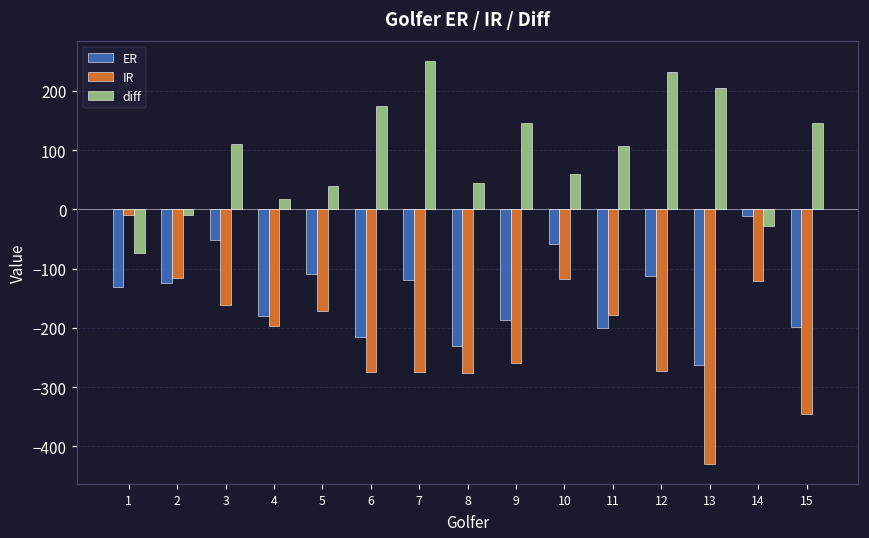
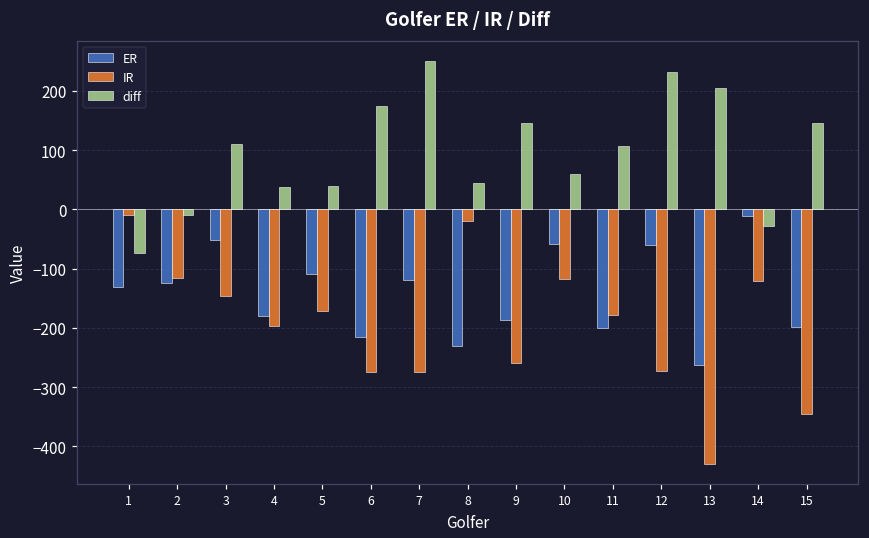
  {
    "ER": {
      "1": -130,
      "2": -130,
      "3": -50,
      "4": -180,
      "5": -110,
      "6": -210,
      "7": -120,
      "8": -230,
      "9": -190,
      "10": -60,
      "11": -200,
-     "12": -110,
+     "12": -60,
      "13": -260,
      "14": -10,
      "15": -200
    },
    "IR": {
      "1": -10,
      "2": -120,
-     "3": -160,
+     "3": -150,
      "4": -200,
      "5": -170,
      "6": -270,
      "7": -280,
-     "8": -280,
+     "8": -20,
      "9": -260,
      "10": -120,
      "11": -180,
      "12": -270,
      "13": -430,
      "14": -120,
      "15": -350
    },
    "diff": {
      "1": -70,
      "2": -10,
      "3": 110,
-     "4": 20,
+     "4": 40,
      "5": 40,
      "6": 170,
      "7": 250,
      "8": 40,
      "9": 150,
      "10": 60,
      "11": 110,
      "12": 230,
      "13": 200,
      "14": -30,
      "15": 150
    }
  }
